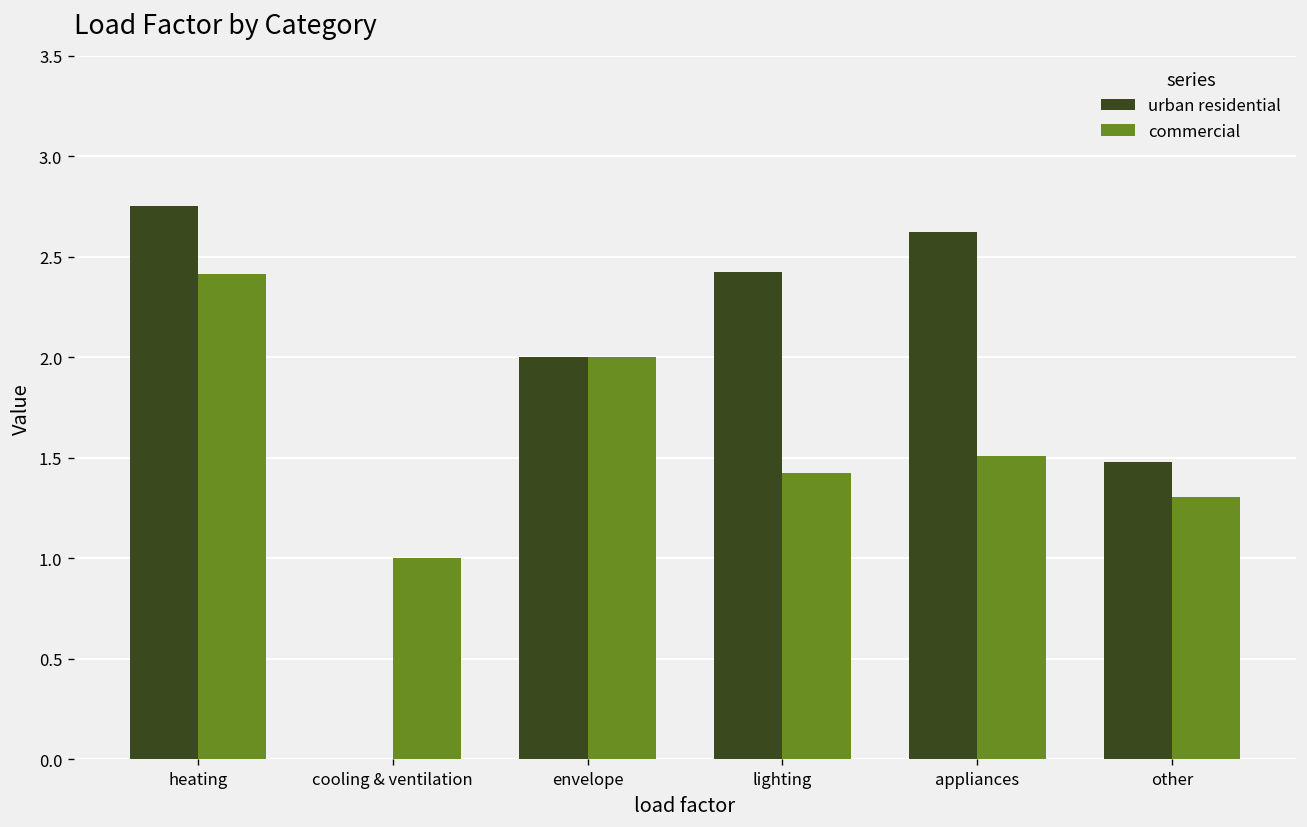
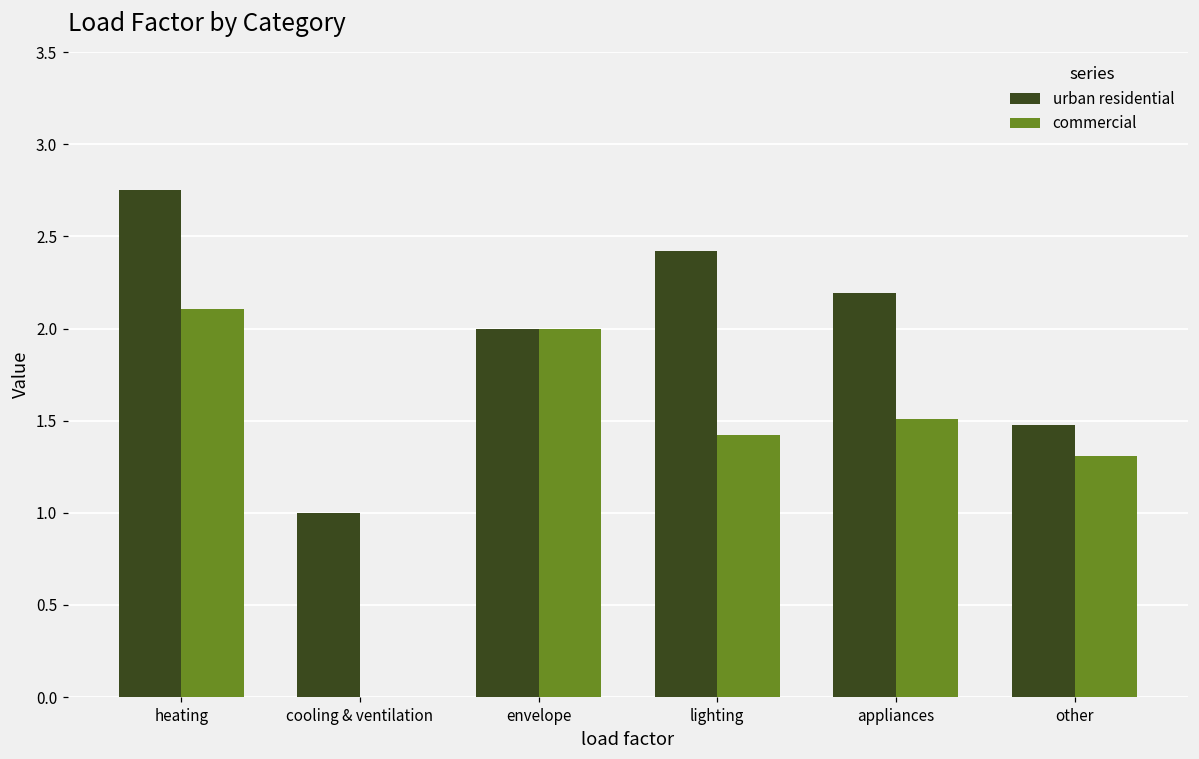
  {
    "urban residential": {
      "heating": 2.75,
-     "cooling & ventilation": 0,
+     "cooling & ventilation": 1,
      "envelope": 2.00,
      "lighting": 2.42,
-     "appliances": 2.63,
+     "appliances": 2.19,
      "other": 1.48
    },
    "commercial": {
-     "heating": 2.42,
-     "cooling & ventilation": 1,
+     "heating": 2.11,
+     "cooling & ventilation": 0,
      "envelope": 2.00,
      "lighting": 1.42,
      "appliances": 1.51,
      "other": 1.31
    }
  }
